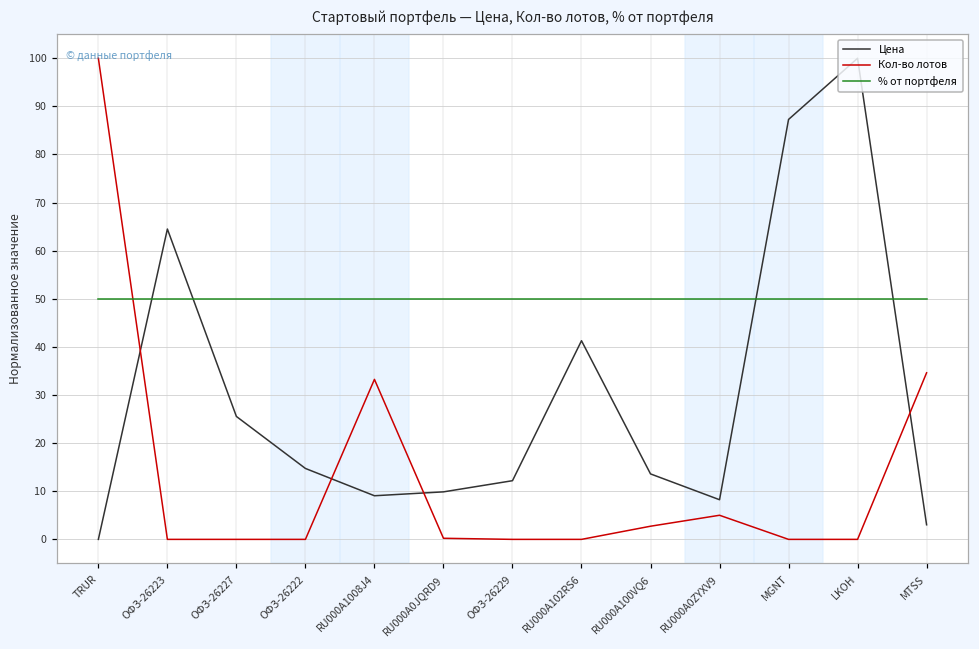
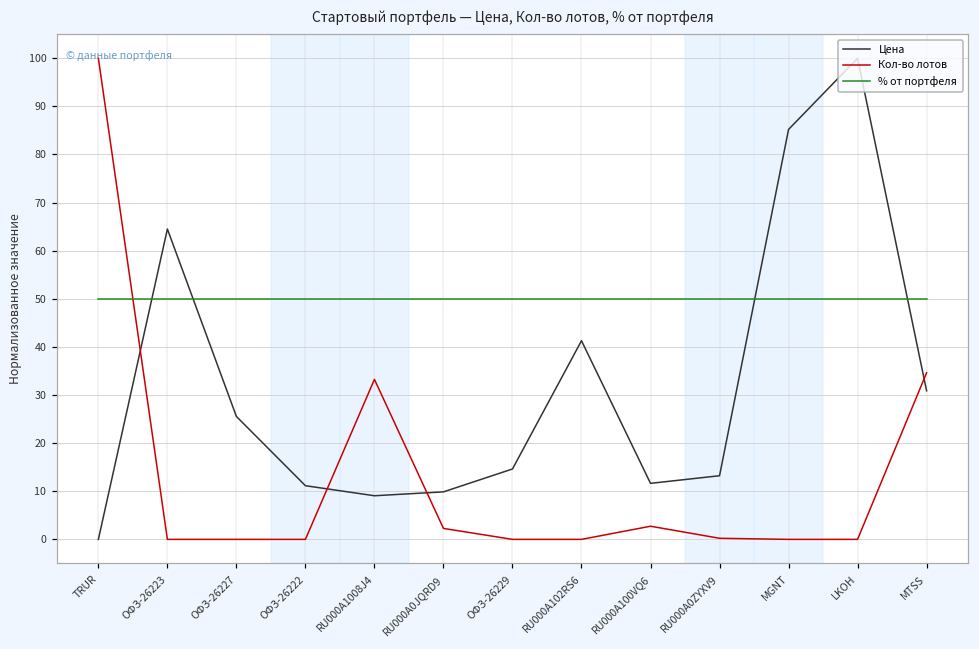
  {
    "Цена": {
      "TRUR": 0,
      "ОФЗ-26223": 65,
      "ОФЗ-26227": 26,
-     "ОФЗ-26222": 15,
+     "ОФЗ-26222": 11,
      "RU000A1008J4": 9,
      "RU000A0JQRD9": 10,
-     "ОФЗ-26229": 12,
+     "ОФЗ-26229": 15,
      "RU000A102RS6": 41,
-     "RU000A100VQ6": 14,
-     "RU000A0ZYXV9": 8,
-     "MGNT": 87,
-     "MTSS": 3
+     "RU000A100VQ6": 12,
+     "RU000A0ZYXV9": 13,
+     "MGNT": 85,
+     "MTSS": 31
    },
    "Кол-во лотов": {
      "TRUR": 100,
      "ОФЗ-26223": 0,
      "ОФЗ-26227": 0,
      "ОФЗ-26222": 0,
      "RU000A1008J4": 33,
-     "RU000A0JQRD9": 0,
+     "RU000A0JQRD9": 2,
      "ОФЗ-26229": 0,
      "RU000A102RS6": 0,
      "RU000A100VQ6": 3,
-     "RU000A0ZYXV9": 5,
+     "RU000A0ZYXV9": 0,
      "MGNT": 0,
      "LKOH": 0,
      "MTSS": 35
    },
    "% от портфеля": {
      "TRUR": 50,
      "ОФЗ-26223": 50,
      "ОФЗ-26227": 50,
      "ОФЗ-26222": 50,
      "RU000A1008J4": 50,
      "RU000A0JQRD9": 50,
      "ОФЗ-26229": 50,
      "RU000A102RS6": 50,
      "RU000A100VQ6": 50,
      "RU000A0ZYXV9": 50,
      "MGNT": 50,
      "LKOH": 50,
      "MTSS": 50
    }
  }
